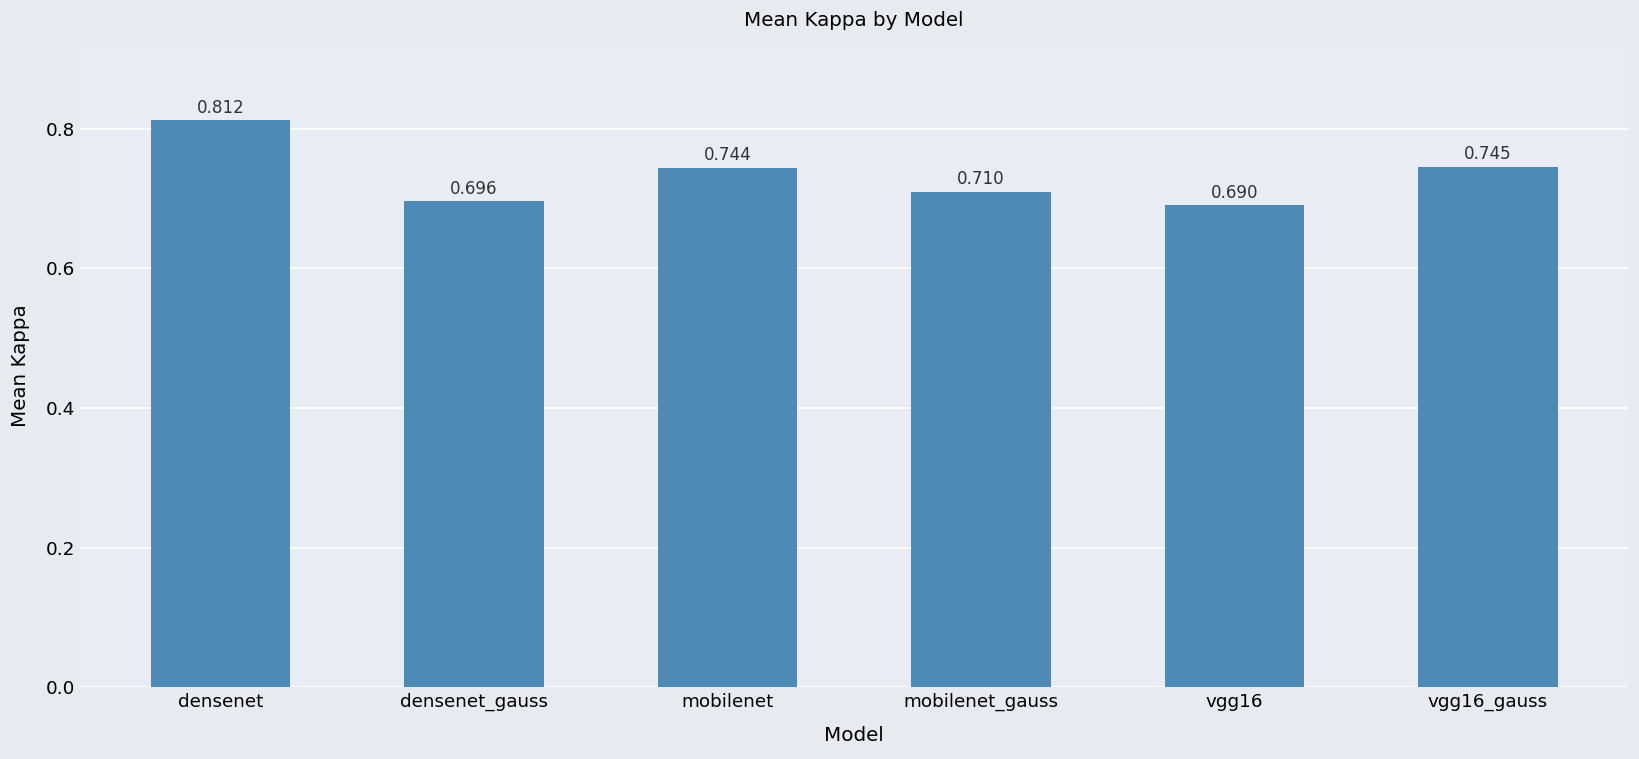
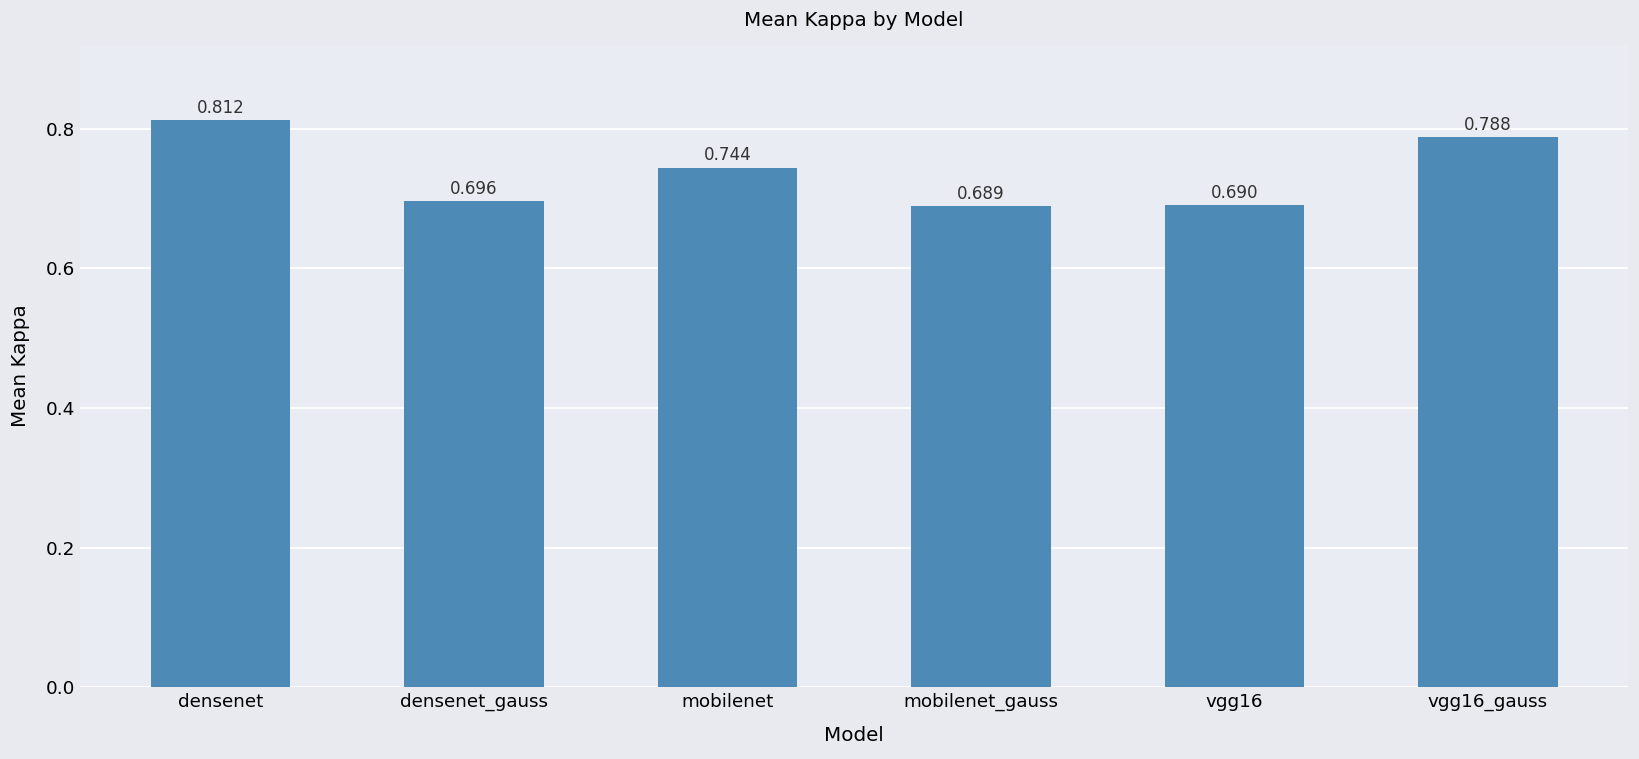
  {
    "densenet": 0.812,
    "densenet_gauss": 0.696,
    "mobilenet": 0.744,
-   "mobilenet_gauss": 0.710,
+   "mobilenet_gauss": 0.689,
    "vgg16": 0.690,
-   "vgg16_gauss": 0.745
+   "vgg16_gauss": 0.788
  }
